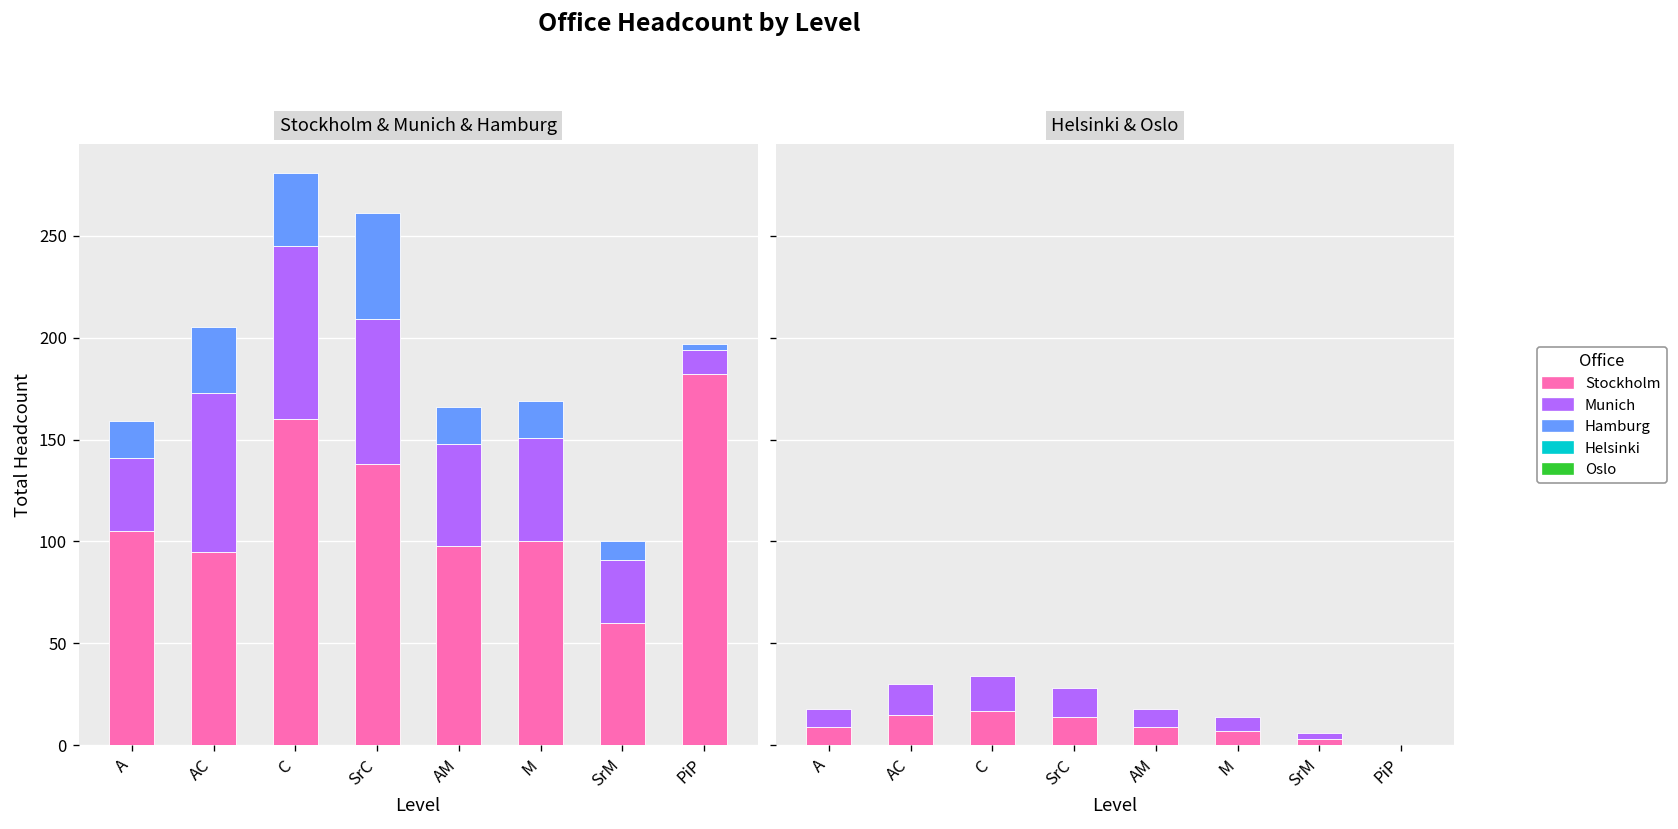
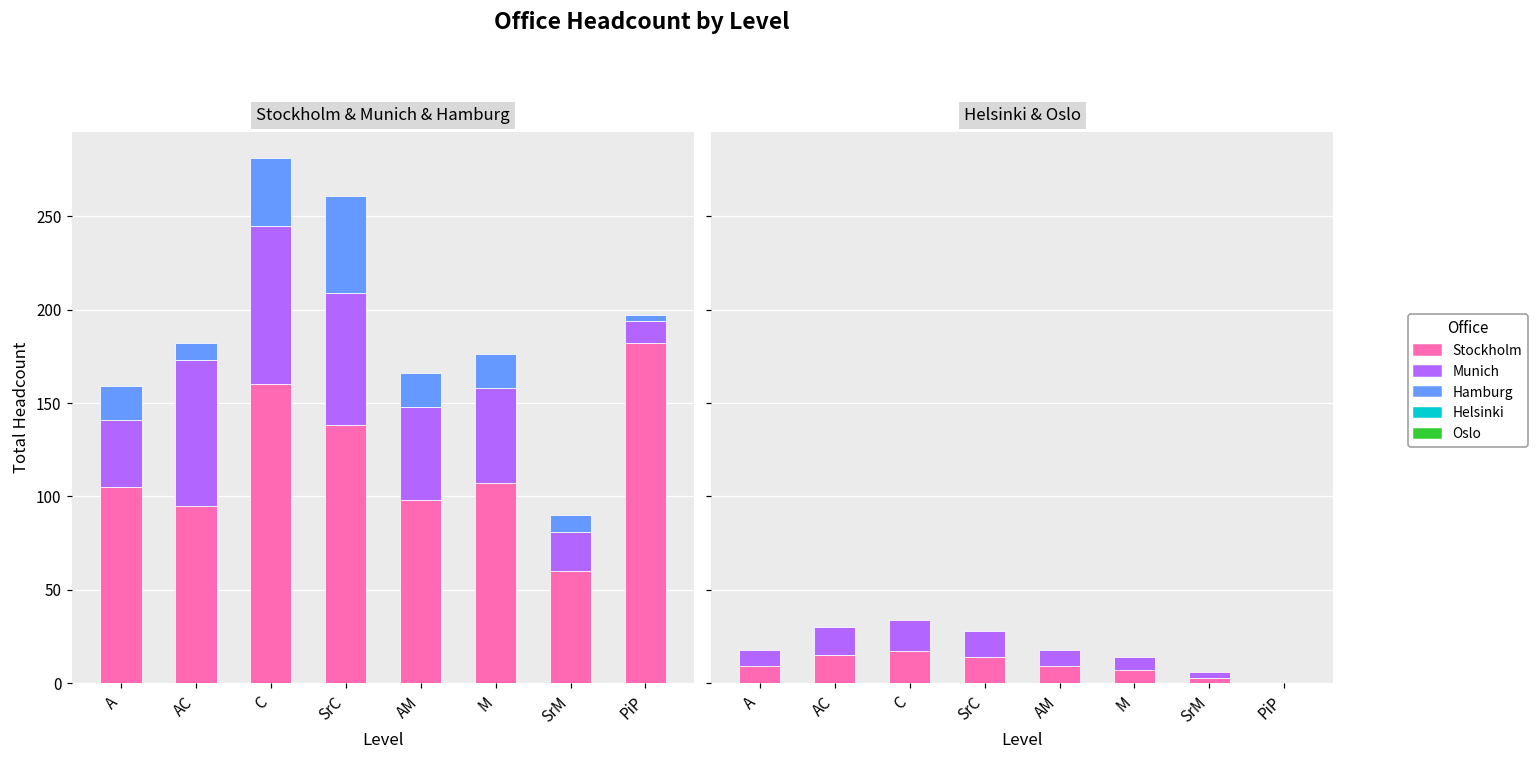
  {
    "Stockholm & Munich & Hamburg": {
      "Stockholm": {
        "A": 105,
        "AC": 95,
        "C": 160,
        "SrC": 138,
        "AM": 98,
-       "M": 100,
+       "M": 107,
        "SrM": 60,
        "PiP": 182
      },
      "Munich": {
        "A": 36,
        "AC": 78,
        "C": 85,
        "SrC": 71,
        "AM": 50,
        "M": 51,
-       "SrM": 31,
+       "SrM": 21,
        "PiP": 12
      },
      "Hamburg": {
        "A": 18,
-       "AC": 32,
+       "AC": 9,
        "C": 36,
        "SrC": 52,
        "AM": 18,
        "M": 18,
        "SrM": 9,
        "PiP": 3
      }
    }
  }
